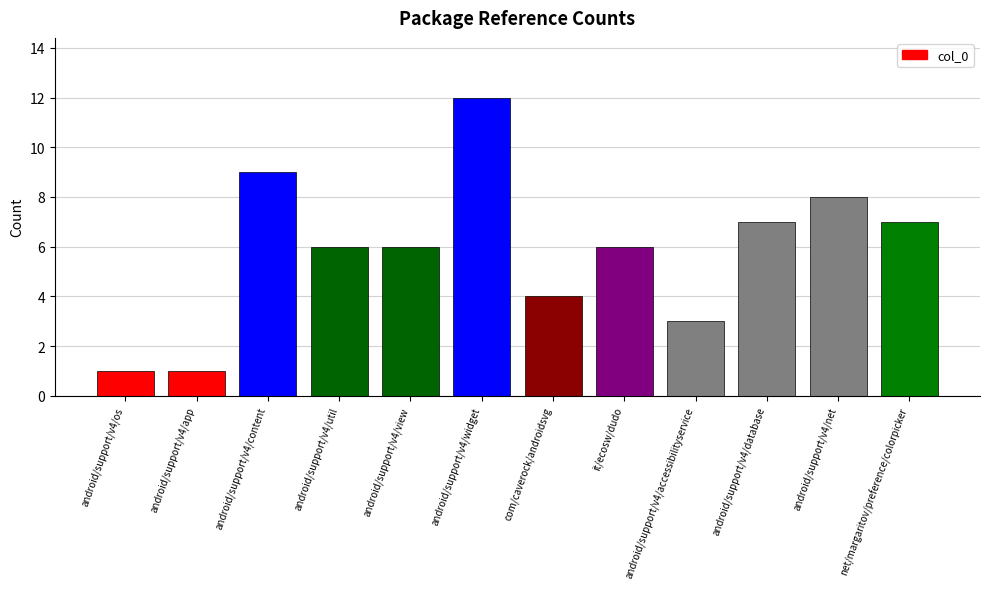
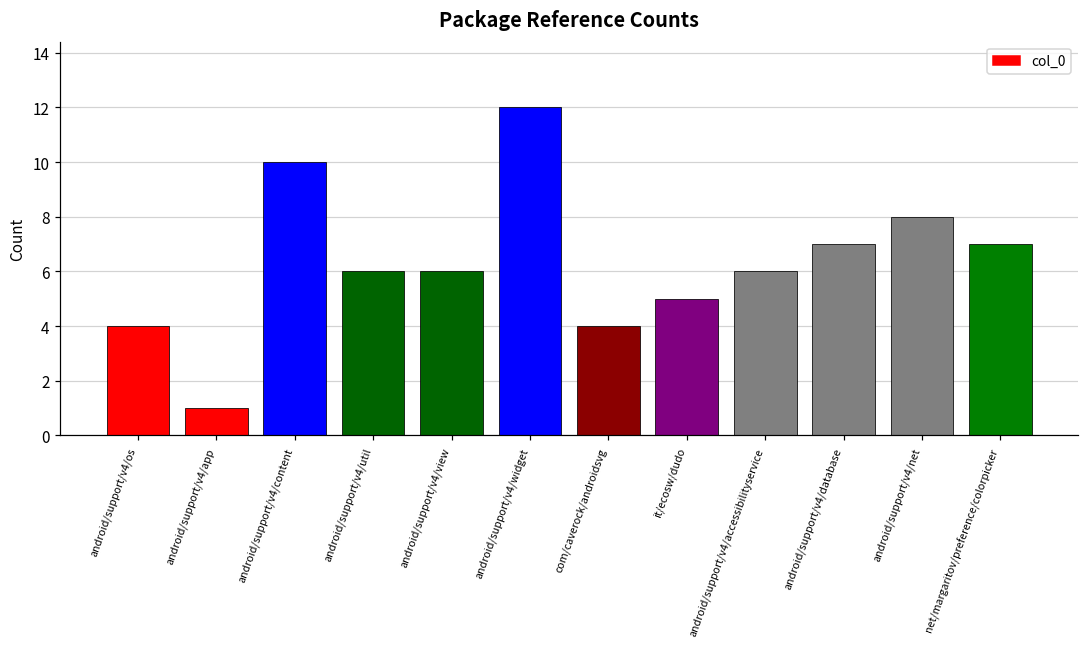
  {
-   "android/support/v4/os": 1,
+   "android/support/v4/os": 4,
    "android/support/v4/app": 1,
-   "android/support/v4/content": 9,
+   "android/support/v4/content": 10,
    "android/support/v4/util": 6,
    "android/support/v4/view": 6,
    "android/support/v4/widget": 12,
    "com/caverock/androidsvg": 4,
-   "it/ecosw/dudo": 6,
-   "android/support/v4/accessibilityservice": 3,
+   "it/ecosw/dudo": 5,
+   "android/support/v4/accessibilityservice": 6,
    "android/support/v4/database": 7,
    "android/support/v4/net": 8,
    "net/margaritov/preference/colorpicker": 7
  }
